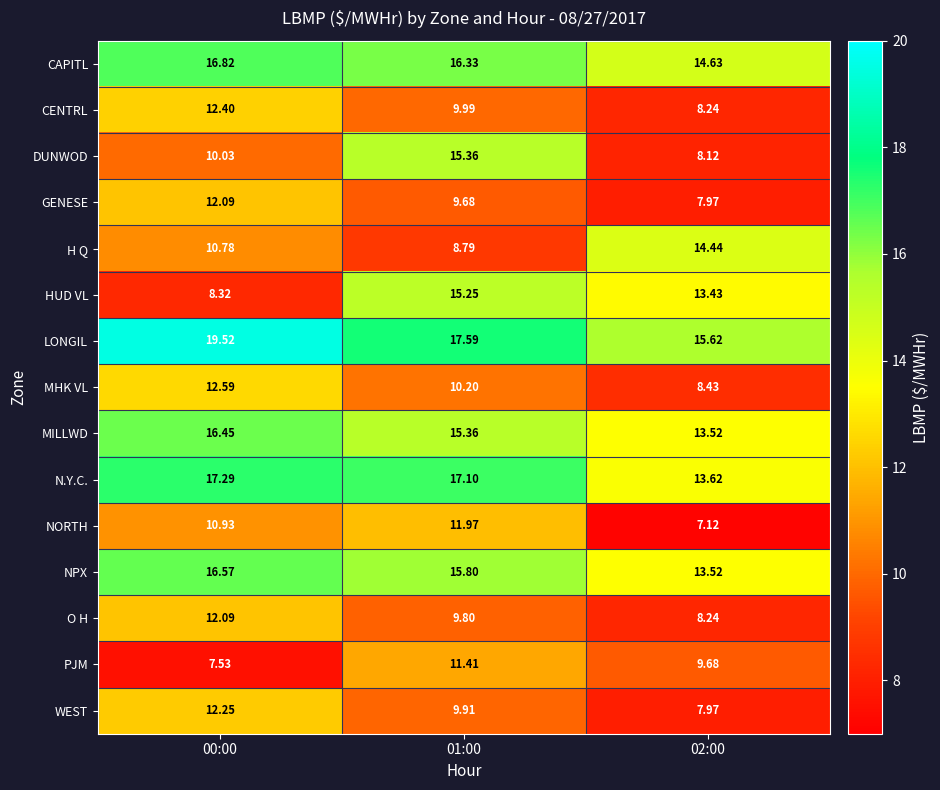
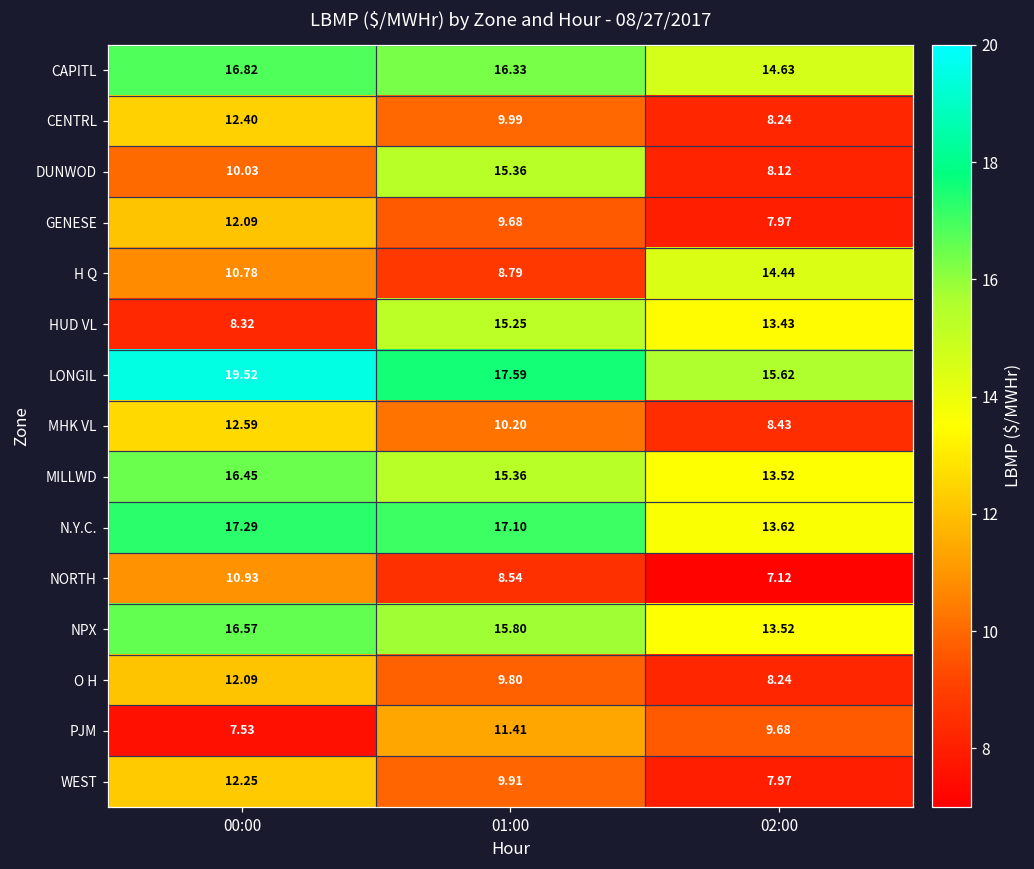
  {
    "CAPITL": {
      "00:00": 16.82,
      "01:00": 16.33,
      "02:00": 14.63
    },
    "CENTRL": {
      "00:00": 12.40,
      "01:00": 9.99,
      "02:00": 8.24
    },
    "DUNWOD": {
      "00:00": 10.03,
      "01:00": 15.36,
      "02:00": 8.12
    },
    "GENESE": {
      "00:00": 12.09,
      "01:00": 9.68,
      "02:00": 7.97
    },
    "H Q": {
      "00:00": 10.78,
      "01:00": 8.79,
      "02:00": 14.44
    },
    "HUD VL": {
      "00:00": 8.32,
      "01:00": 15.25,
      "02:00": 13.43
    },
    "LONGIL": {
      "00:00": 19.52,
      "01:00": 17.59,
      "02:00": 15.62
    },
    "MHK VL": {
      "00:00": 12.59,
      "01:00": 10.20,
      "02:00": 8.43
    },
    "MILLWD": {
      "00:00": 16.45,
      "01:00": 15.36,
      "02:00": 13.52
    },
    "N.Y.C.": {
      "00:00": 17.29,
      "01:00": 17.10,
      "02:00": 13.62
    },
    "NORTH": {
      "00:00": 10.93,
-     "01:00": 11.97,
+     "01:00": 8.54,
      "02:00": 7.12
    },
    "NPX": {
      "00:00": 16.57,
      "01:00": 15.80,
      "02:00": 13.52
    },
    "O H": {
      "00:00": 12.09,
      "01:00": 9.80,
      "02:00": 8.24
    },
    "PJM": {
      "00:00": 7.53,
      "01:00": 11.41,
      "02:00": 9.68
    },
    "WEST": {
      "00:00": 12.25,
      "01:00": 9.91,
      "02:00": 7.97
    }
  }
